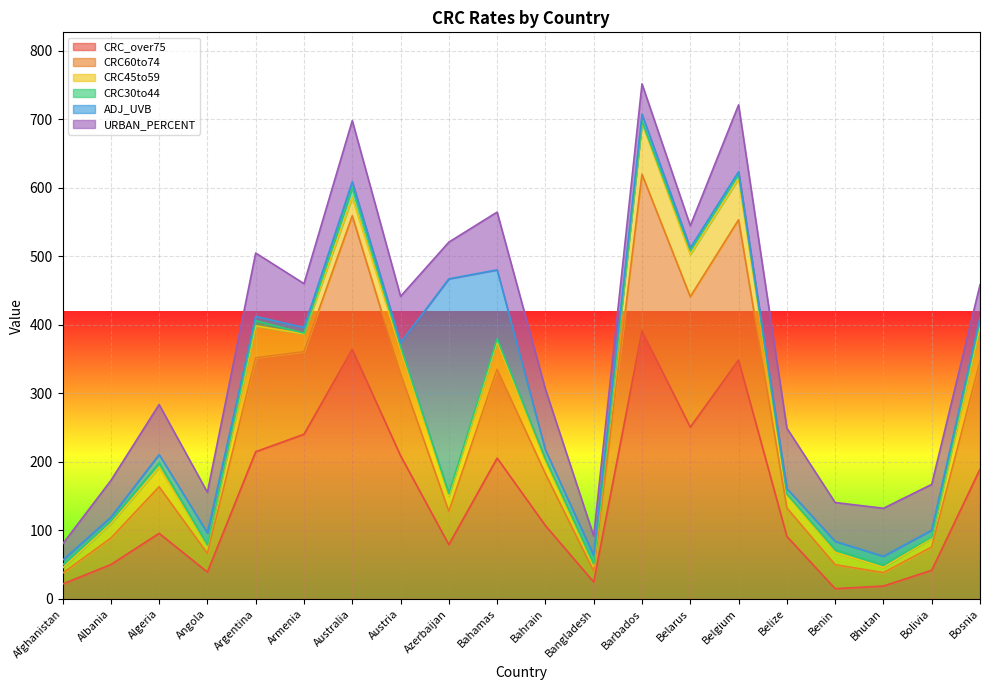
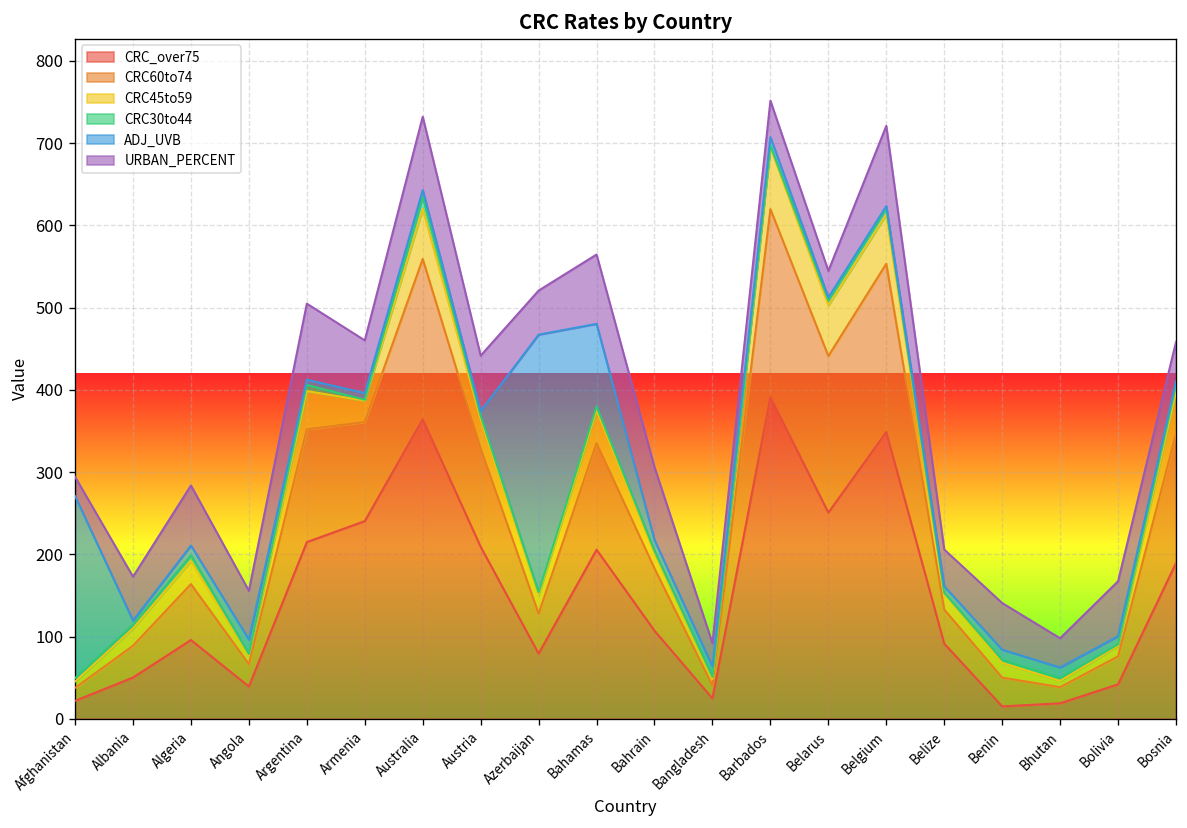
  {
    "CRC45to59": {
      "Afghanistan": 10,
      "Albania": 20,
      "Algeria": 30,
      "Argentina": 50,
-     "Australia": 30,
+     "Australia": 60,
      "Austria": 40,
      "Bahamas": 40,
      "Belarus": 60,
      "Belgium": 60,
      "Bosnia": 50
    },
    "CRC30to44": {
      "Afghanistan": 0,
      "Albania": 0,
      "Algeria": 10,
      "Argentina": 10,
      "Australia": 10,
      "Austria": 0,
      "Bahamas": 0,
      "Bosnia": 10
    },
    "ADJ_UVB": {
-     "Afghanistan": 10,
+     "Afghanistan": 220,
      "Albania": 10,
      "Algeria": 10,
      "Angola": 20,
      "Argentina": 10,
      "Armenia": 10,
      "Australia": 10,
      "Austria": 10,
      "Azerbaijan": 310,
      "Bahamas": 100,
      "Bahrain": 10,
      "Bangladesh": 10,
      "Barbados": 10,
      "Belize": 10,
      "Benin": 10,
      "Bhutan": 10,
      "Bolivia": 10,
      "Bosnia": 0
    },
    "URBAN_PERCENT": {
      "Afghanistan": 20,
      "Albania": 50,
      "Algeria": 70,
      "Angola": 60,
      "Argentina": 90,
      "Armenia": 60,
      "Australia": 90,
      "Austria": 70,
      "Azerbaijan": 50,
      "Bahamas": 80,
      "Bahrain": 90,
      "Bangladesh": 30,
      "Barbados": 40,
      "Belarus": 30,
      "Belgium": 100,
-     "Belize": 90,
+     "Belize": 40,
      "Benin": 60,
-     "Bhutan": 70,
+     "Bhutan": 40,
      "Bolivia": 70,
      "Bosnia": 50
    }
  }
